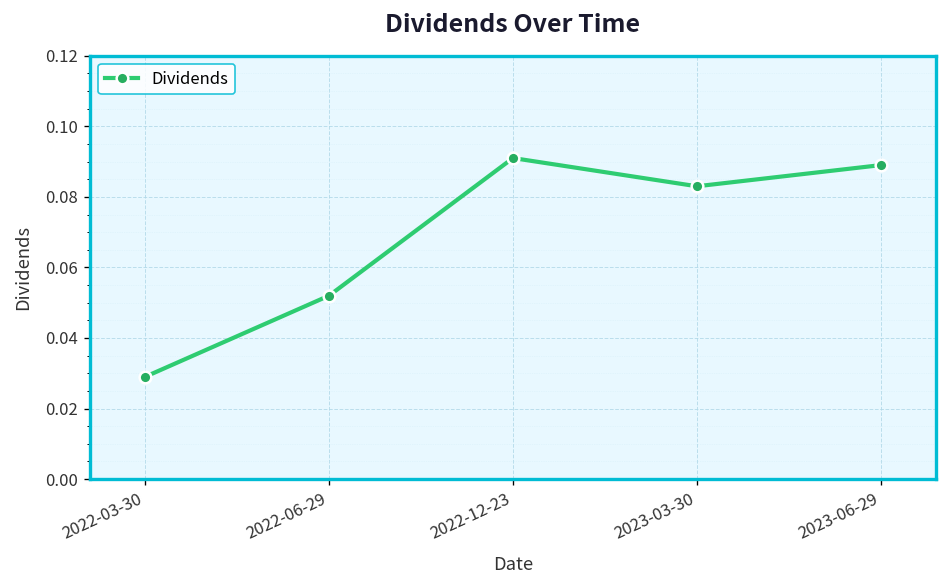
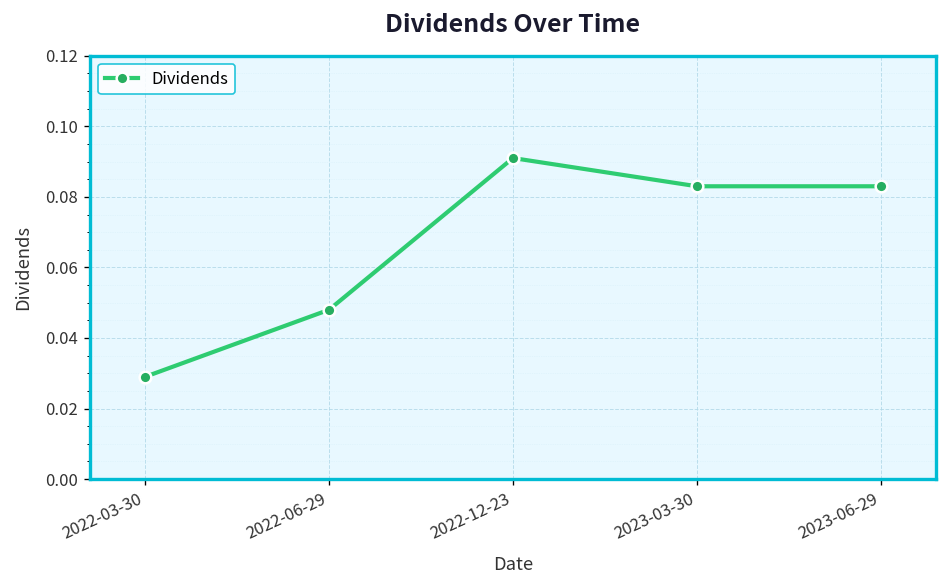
  {
    "2022-03-30": 0.029,
-   "2022-06-29": 0.052,
+   "2022-06-29": 0.048,
    "2022-12-23": 0.091,
    "2023-03-30": 0.083,
-   "2023-06-29": 0.089
+   "2023-06-29": 0.083
  }
